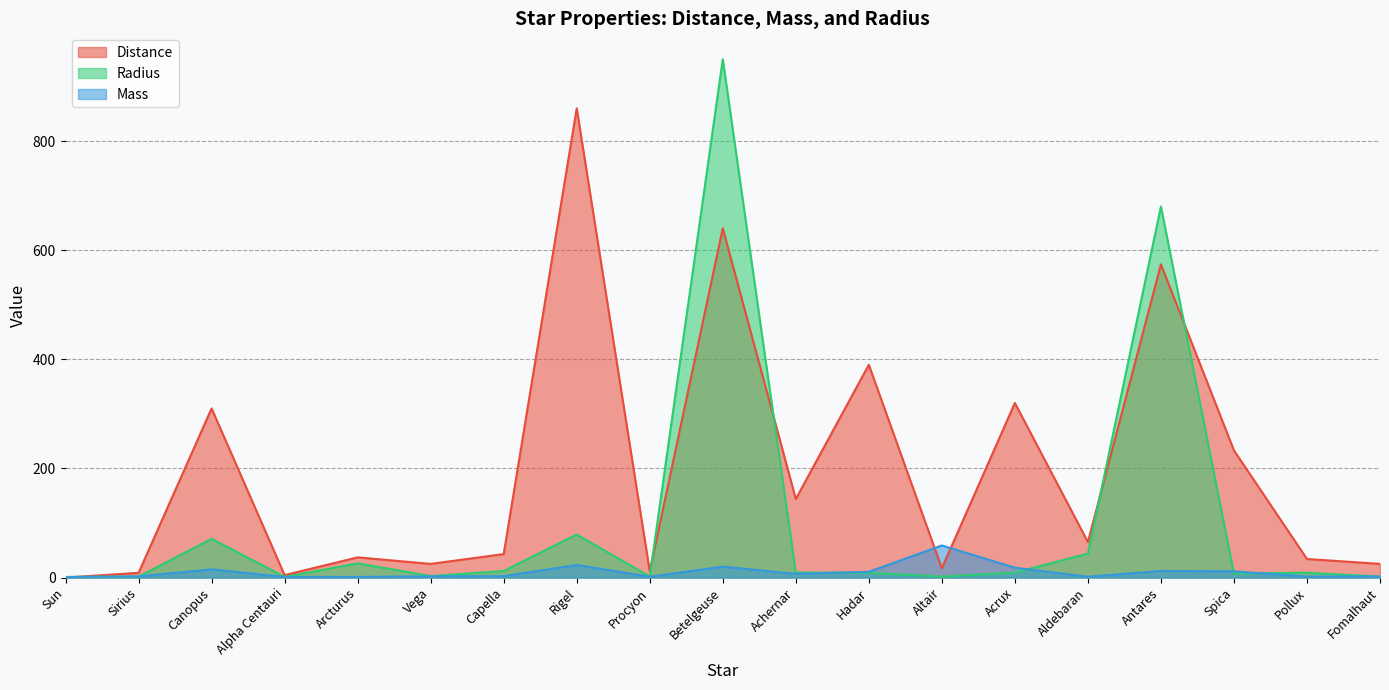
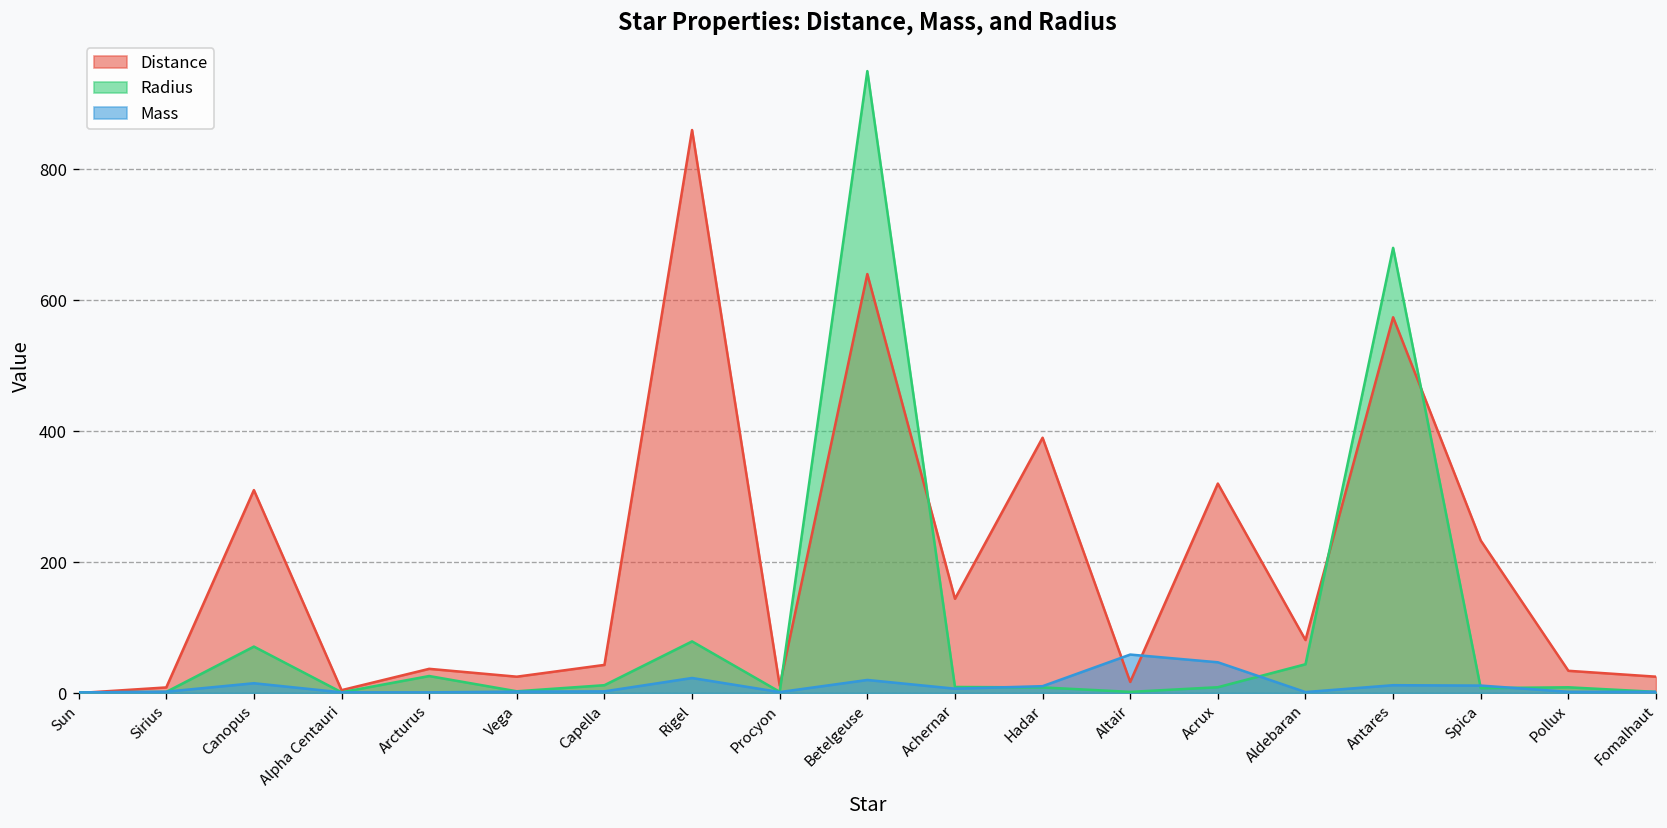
  {
    "Distance": {
      "Sirius": 10,
      "Canopus": 310,
      "Arcturus": 40,
      "Vega": 30,
      "Capella": 40,
      "Rigel": 860,
      "Procyon": 10,
      "Betelgeuse": 640,
      "Achernar": 140,
      "Hadar": 390,
      "Altair": 20,
      "Acrux": 320,
-     "Aldebaran": 70,
+     "Aldebaran": 80,
      "Antares": 570,
      "Spica": 230,
      "Pollux": 30,
      "Fomalhaut": 30
    },
    "Radius": {
      "Canopus": 70,
      "Arcturus": 30,
      "Capella": 10,
      "Rigel": 80,
      "Betelgeuse": 950,
      "Altair": 0,
      "Acrux": 10,
      "Aldebaran": 40,
      "Antares": 680,
      "Pollux": 10
    },
    "Mass": {
      "Canopus": 20,
      "Arcturus": 0,
      "Capella": 0,
      "Rigel": 20,
      "Betelgeuse": 20,
      "Altair": 60,
-     "Acrux": 20,
+     "Acrux": 50,
      "Aldebaran": 0,
      "Antares": 10,
      "Pollux": 0
    }
  }
